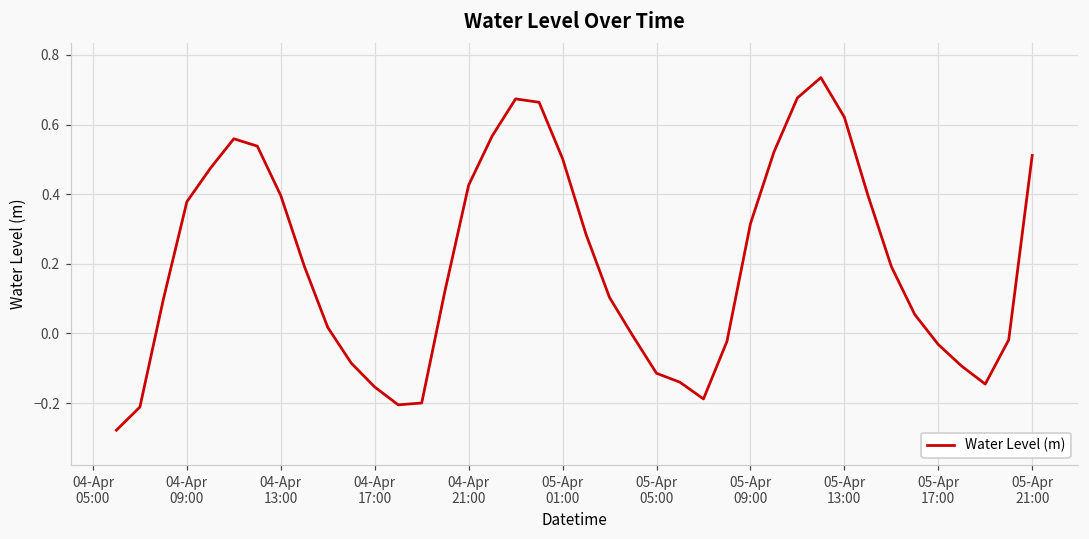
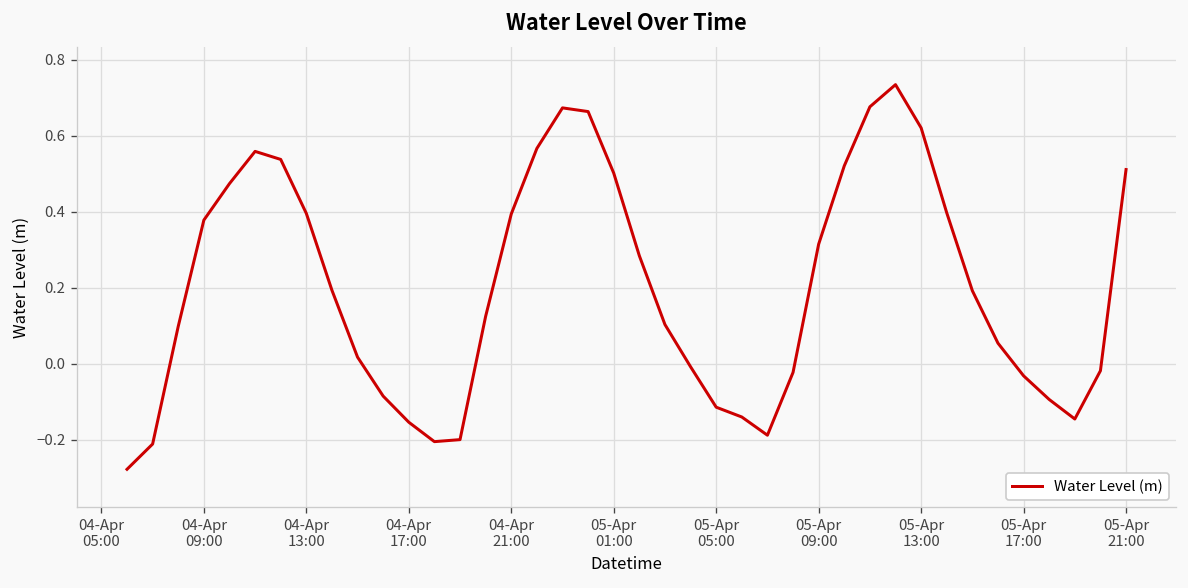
  {
    "04-Apr 09:00": 0.38,
    "04-Apr 13:00": 0.40,
    "04-Apr 17:00": -0.15,
-   "04-Apr 21:00": 0.43,
+   "04-Apr 21:00": 0.39,
    "05-Apr 01:00": 0.50,
    "05-Apr 05:00": -0.11,
    "05-Apr 09:00": 0.31,
    "05-Apr 13:00": 0.62,
    "05-Apr 17:00": -0.03,
    "05-Apr 21:00": 0.51
  }
